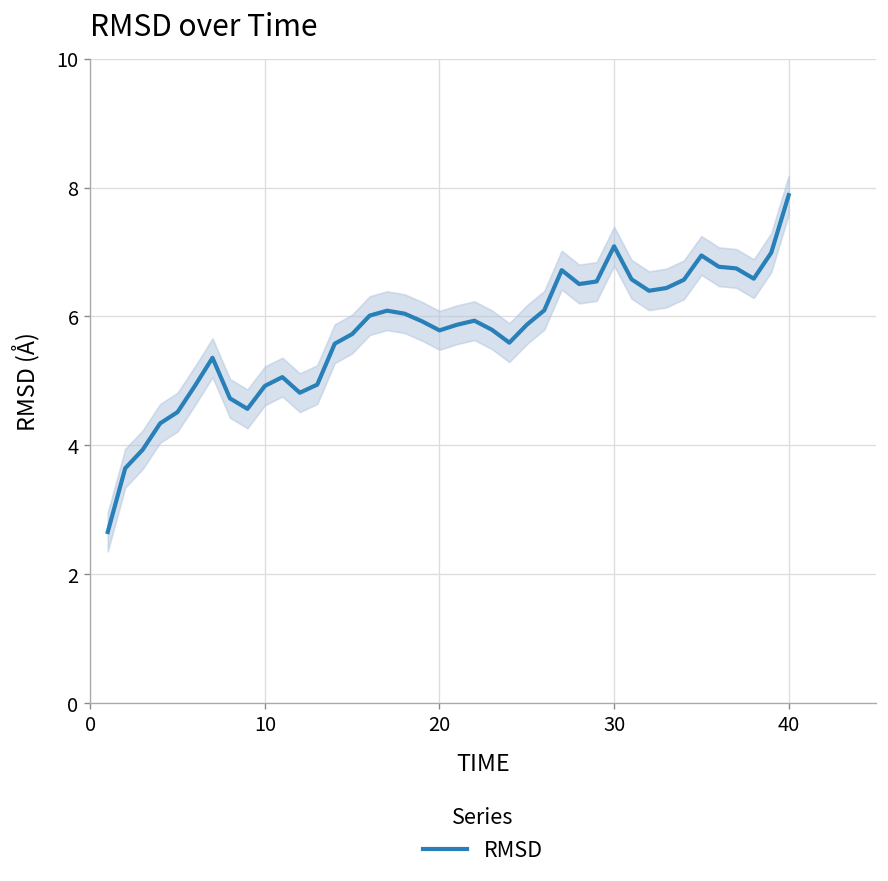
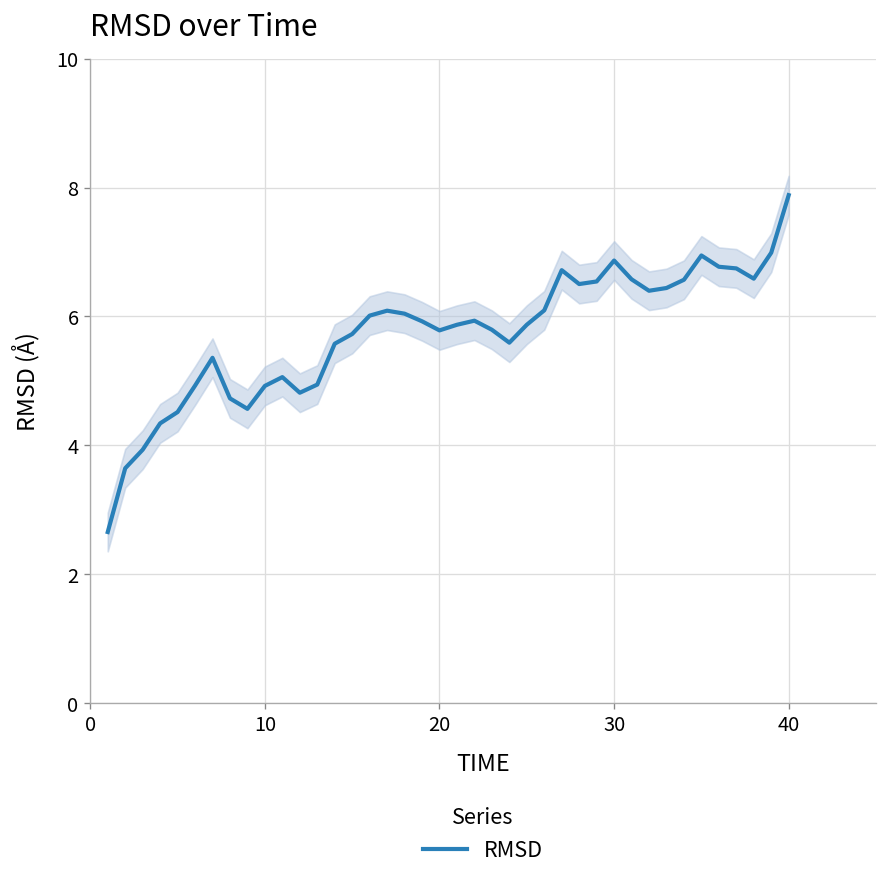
  {
    "RMSD": {
      "10": 4.9,
      "20": 5.8,
-     "30": 7.1,
+     "30": 6.9,
      "40": 7.9
    }
  }
